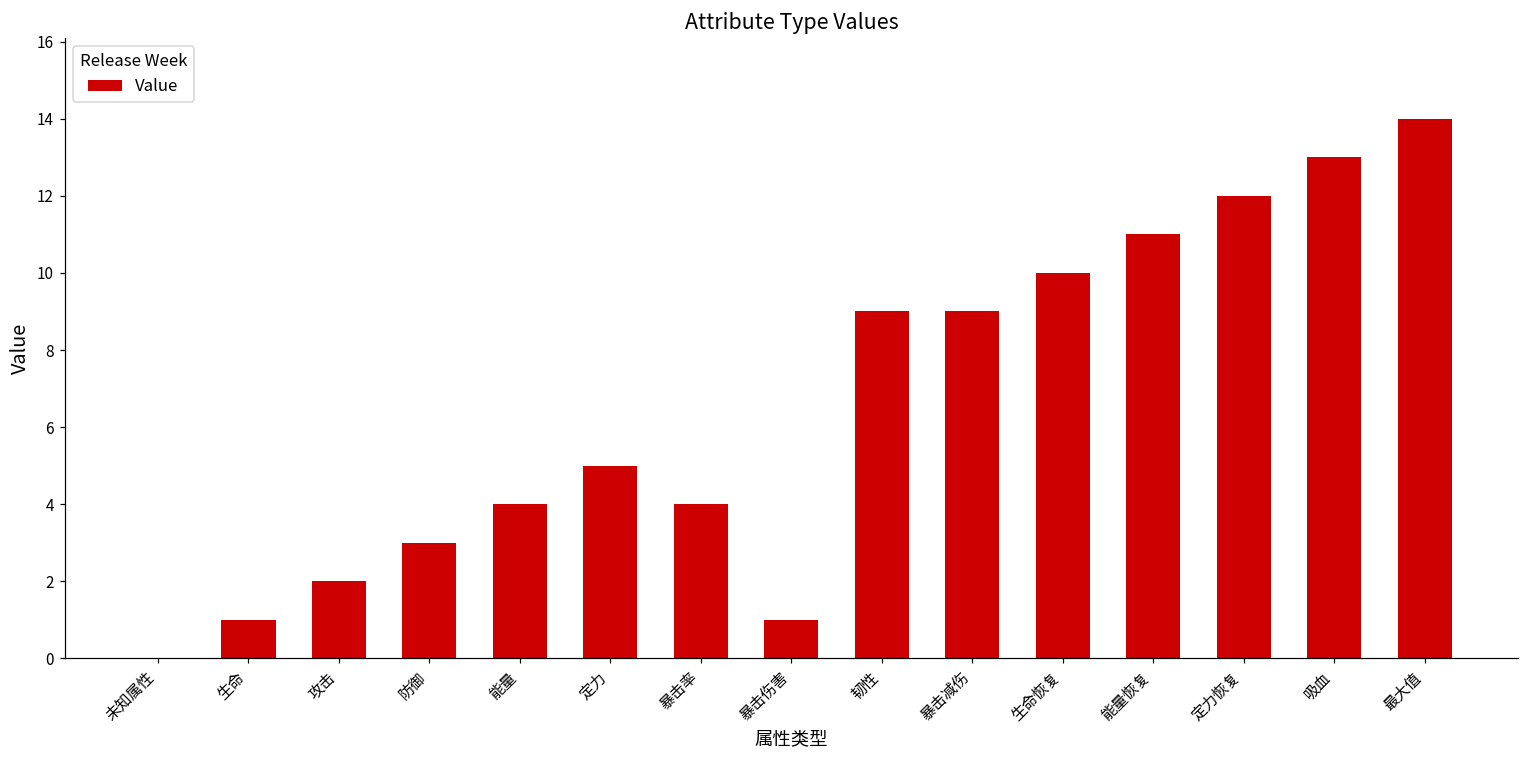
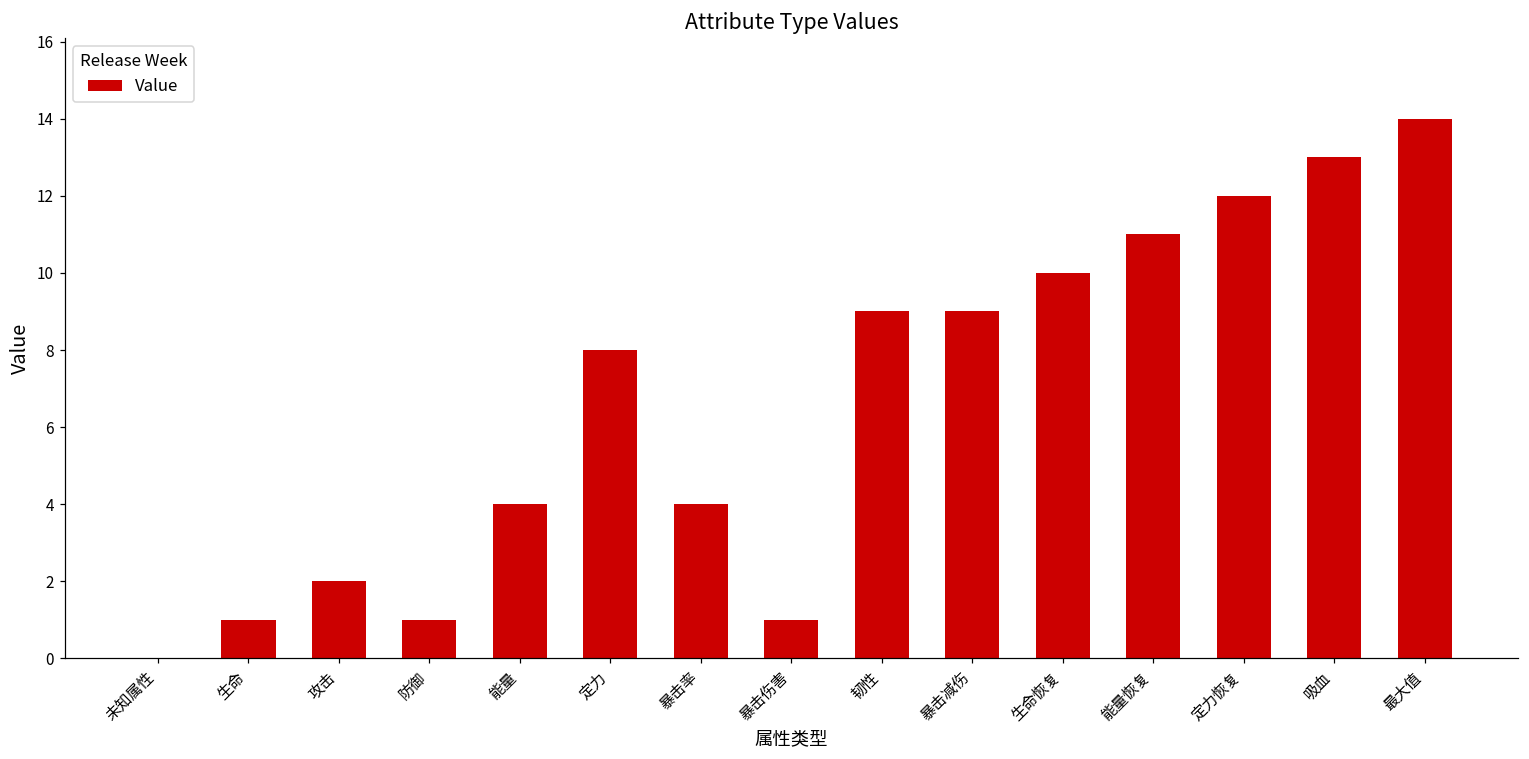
  {
    "未知属性": 0,
    "生命": 1,
    "攻击": 2,
-   "防御": 3,
+   "防御": 1,
    "能量": 4,
-   "定力": 5,
+   "定力": 8,
    "暴击率": 4,
    "暴击伤害": 1,
    "韧性": 9,
    "暴击减伤": 9,
    "生命恢复": 10,
    "能量恢复": 11,
    "定力恢复": 12,
    "吸血": 13,
    "最大值": 14
  }
